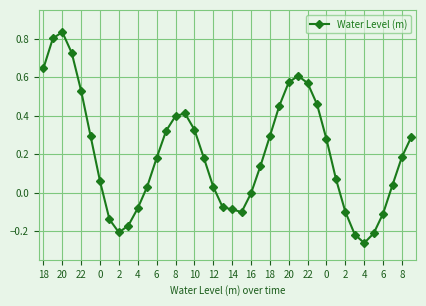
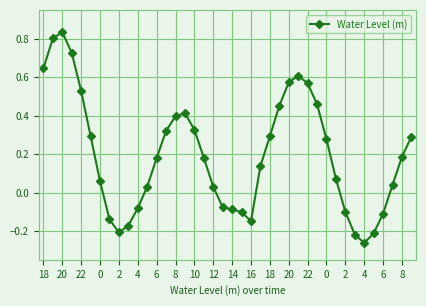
  {
    "10": 0.33,
    "12": 0.03,
    "14": -0.09,
-   "16": 0.00
+   "16": -0.15
  }
